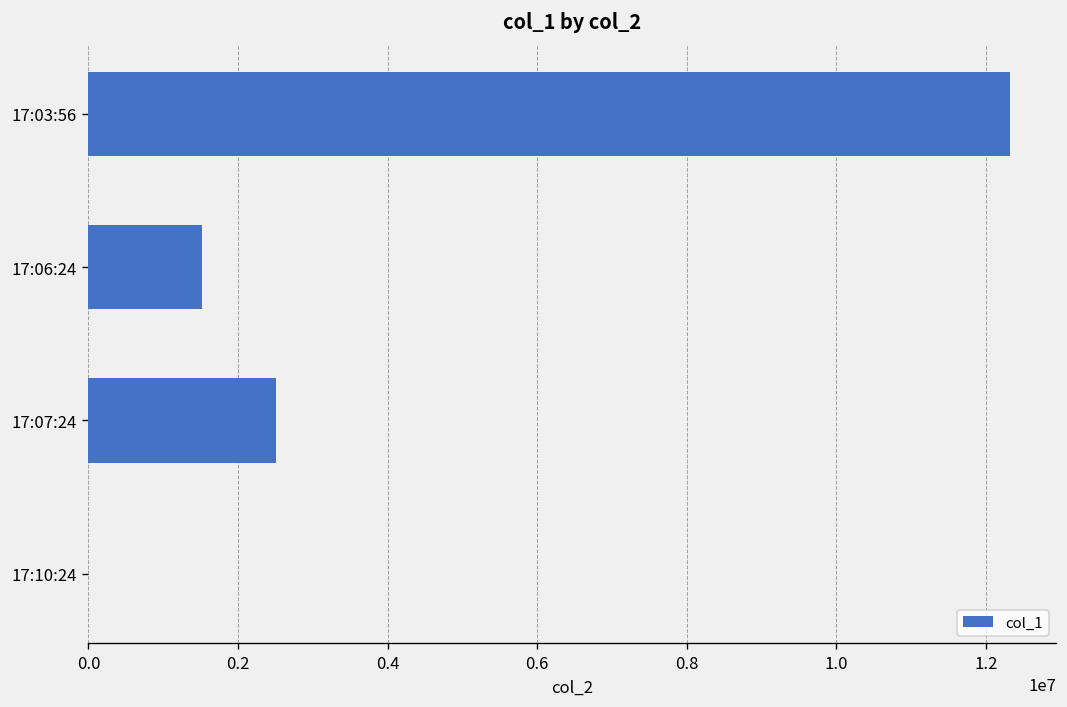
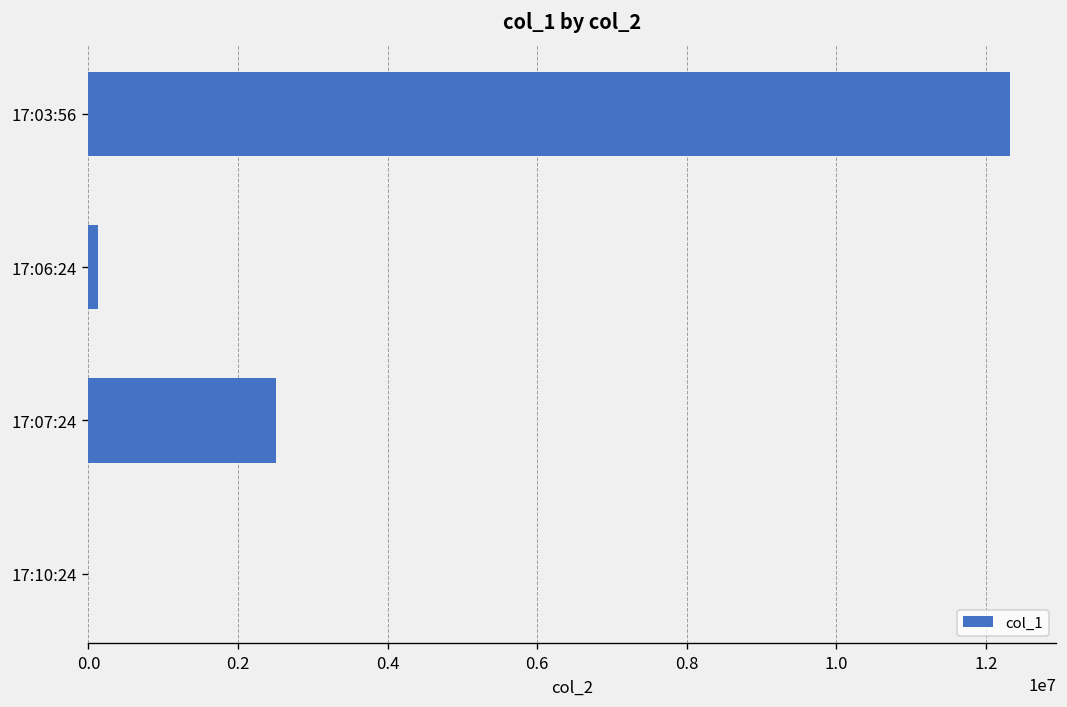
  {
    "17:03:56": 12300000,
-   "17:06:24": 1500000,
+   "17:06:24": 100000,
    "17:07:24": 2500000
  }
